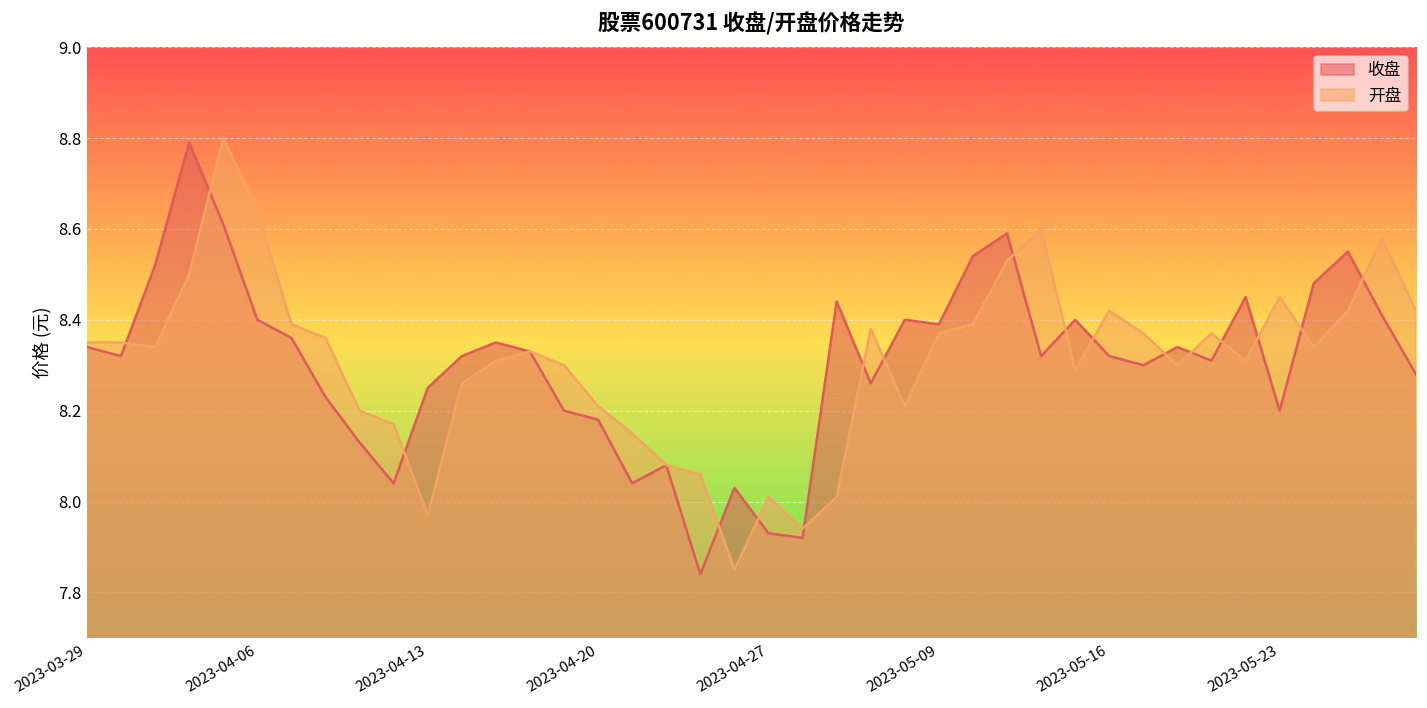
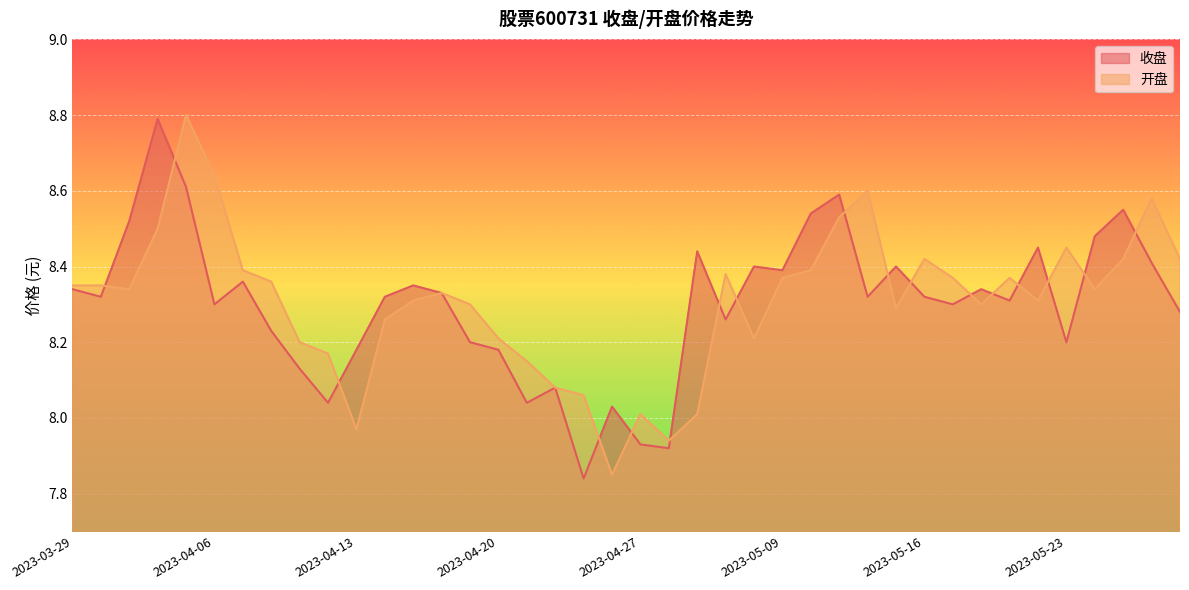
  {
    "收盘": {
      "2023-03-29": 8.34,
-     "2023-04-06": 8.4,
-     "2023-04-13": 8.25,
+     "2023-04-06": 8.3,
+     "2023-04-13": 8.18,
      "2023-04-20": 8.18,
      "2023-04-27": 7.93,
      "2023-05-09": 8.39,
      "2023-05-16": 8.32,
      "2023-05-23": 8.20
    },
    "开盘": {
      "2023-03-29": 8.35,
      "2023-04-06": 8.64,
      "2023-04-13": 7.97,
      "2023-04-20": 8.21,
      "2023-04-27": 8.01,
      "2023-05-09": 8.37,
      "2023-05-16": 8.42,
      "2023-05-23": 8.45
    }
  }
